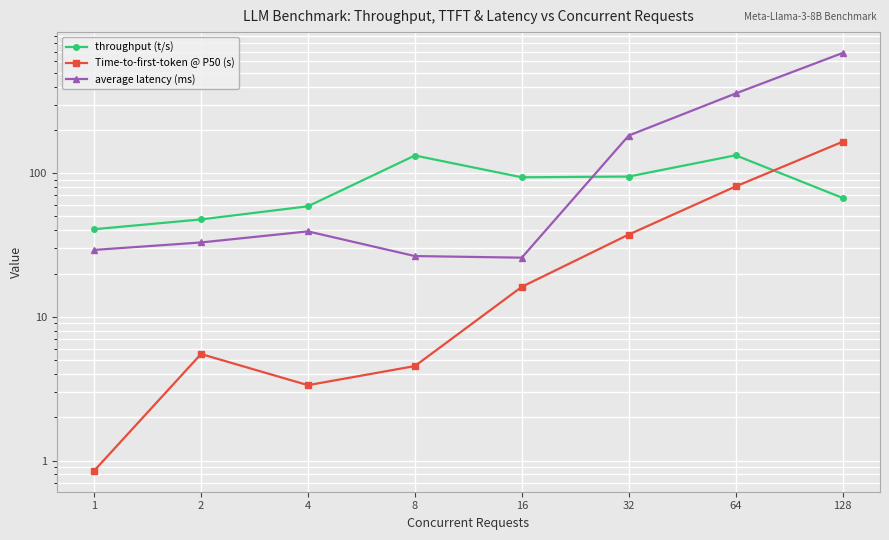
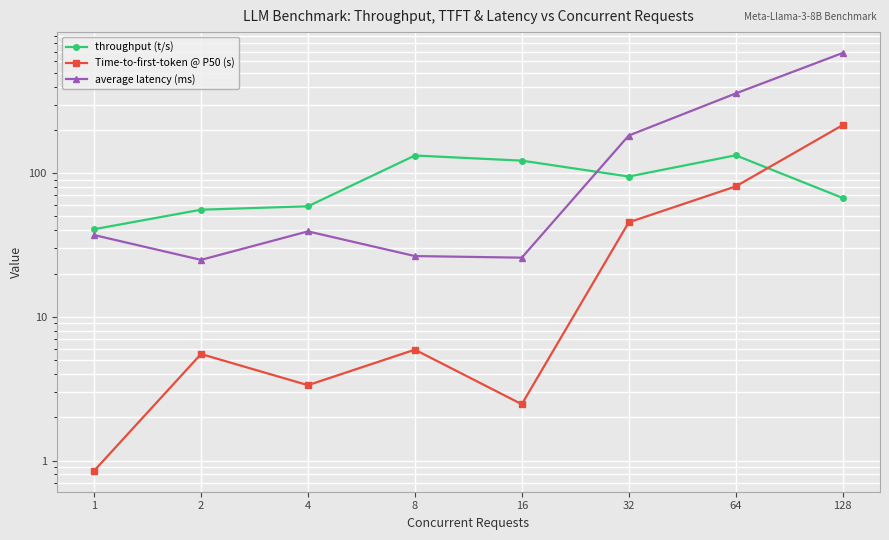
  {
    "throughput (t/s)": {
      "1": 41,
-     "2": 48,
+     "2": 56,
      "4": 59,
      "8": 130,
-     "16": 90,
+     "16": 120,
      "32": 90,
      "64": 130,
      "128": 70
    },
    "Time-to-first-token @ P50 (s)": {
      "1": 0.8,
      "2": 5.5,
      "4": 3.3,
-     "8": 4.5,
-     "16": 16,
-     "32": 37,
+     "8": 5.9,
+     "16": 2.5,
+     "32": 45,
      "64": 80,
-     "128": 170
+     "128": 220
    },
    "average latency (ms)": {
-     "1": 29,
-     "2": 33,
+     "1": 37,
+     "2": 25,
      "4": 39,
      "8": 26,
      "16": 26,
      "32": 180,
      "64": 360,
      "128": 700
    }
  }
